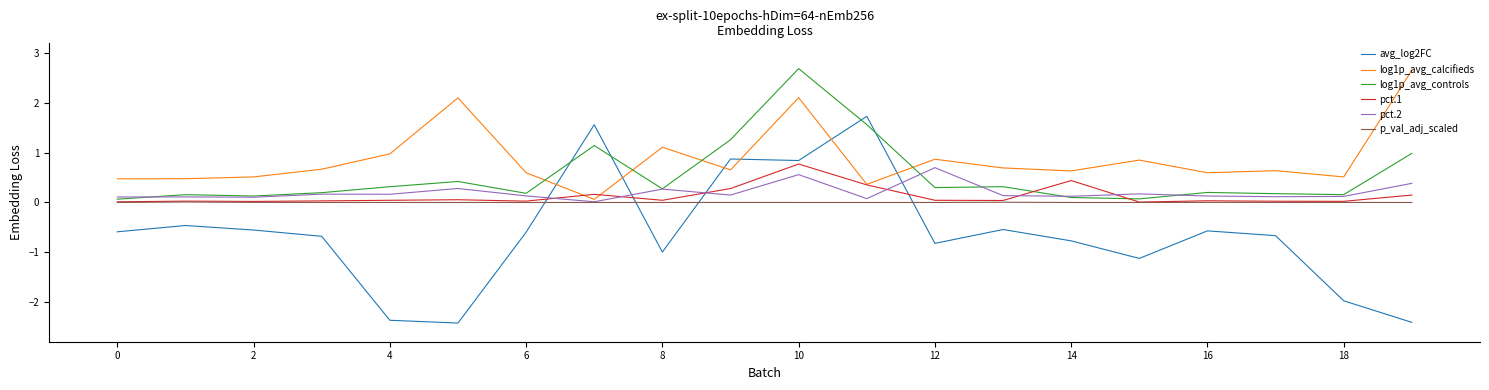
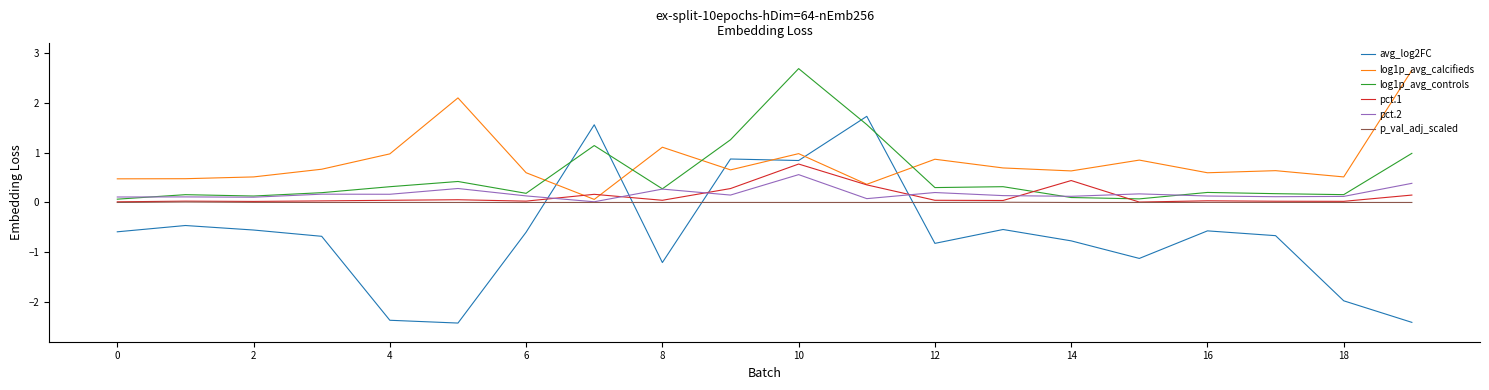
  {
    "avg_log2FC": {
      "0": -0.6,
      "2": -0.6,
      "4": -2.4,
      "6": -0.6,
-     "8": -1.0,
+     "8": -1.2,
      "10": 0.8,
      "12": -0.8,
      "14": -0.8,
      "16": -0.6,
      "18": -2.0
    },
    "log1p_avg_calcifieds": {
      "0": 0.5,
      "2": 0.5,
      "4": 1.0,
      "6": 0.6,
      "8": 1.1,
-     "10": 2.1,
+     "10": 1.0,
      "12": 0.9,
      "14": 0.6,
      "16": 0.6,
      "18": 0.5
    },
    "log1p_avg_controls": {
      "4": 0.3,
      "6": 0.2,
      "10": 2.7,
      "12": 0.3,
      "16": 0.2
    },
    "pct.1": {
      "10": 0.8,
      "14": 0.4
    },
    "pct.2": {
      "4": 0.2,
      "6": 0.1,
      "10": 0.6,
-     "12": 0.7,
+     "12": 0.2,
      "16": 0.1
    },
    "p_val_adj_scaled": {
      "10": 0.0,
      "14": 0.0
    }
  }
